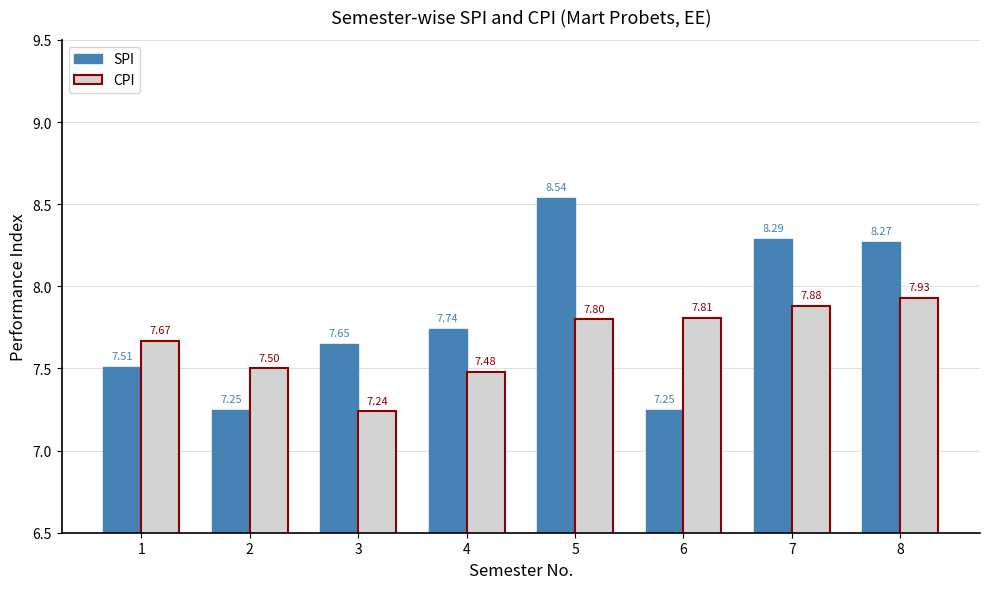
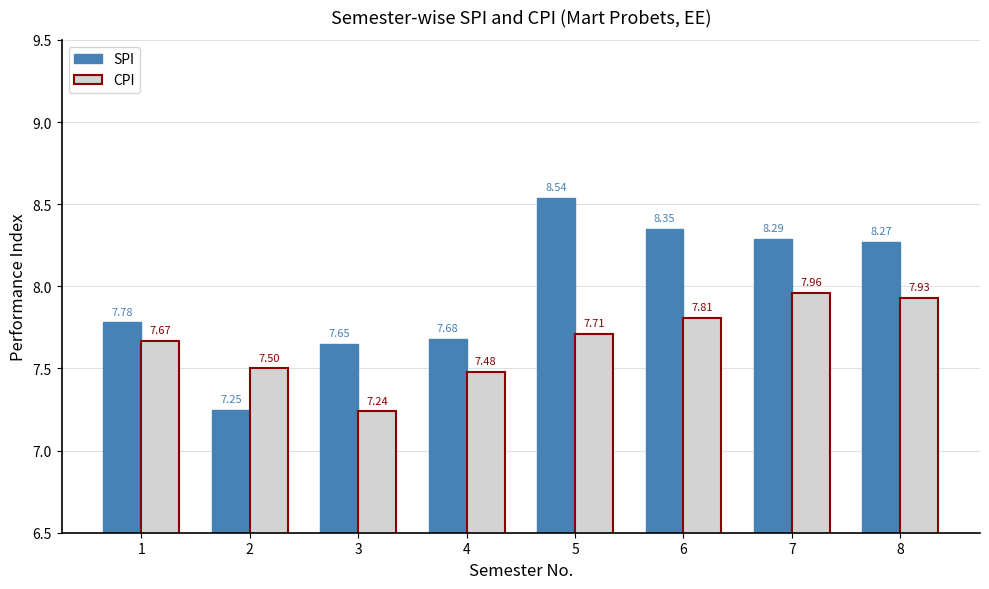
  {
    "SPI": {
-     "1": 7.51,
+     "1": 7.78,
      "2": 7.25,
      "3": 7.65,
-     "4": 7.74,
+     "4": 7.68,
      "5": 8.54,
-     "6": 7.25,
+     "6": 8.35,
      "7": 8.29,
      "8": 8.27
    },
    "CPI": {
      "1": 7.67,
      "2": 7.50,
      "3": 7.24,
      "4": 7.48,
-     "5": 7.80,
+     "5": 7.71,
      "6": 7.81,
-     "7": 7.88,
+     "7": 7.96,
      "8": 7.93
    }
  }
